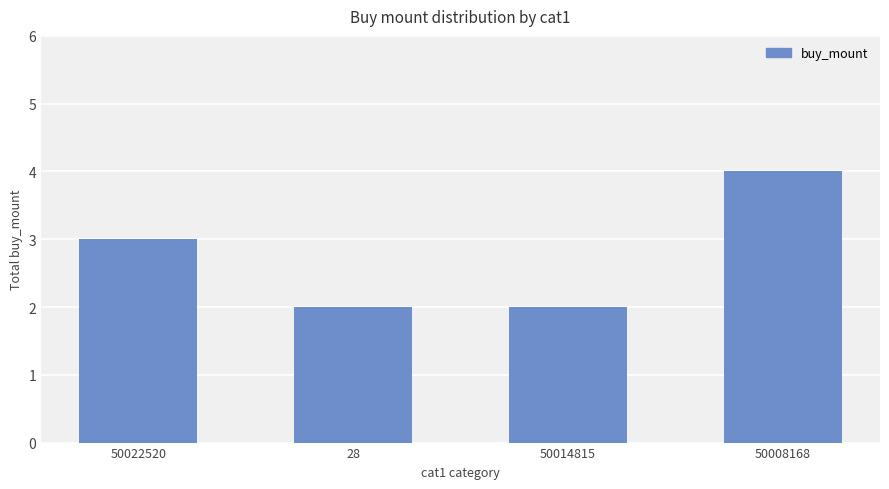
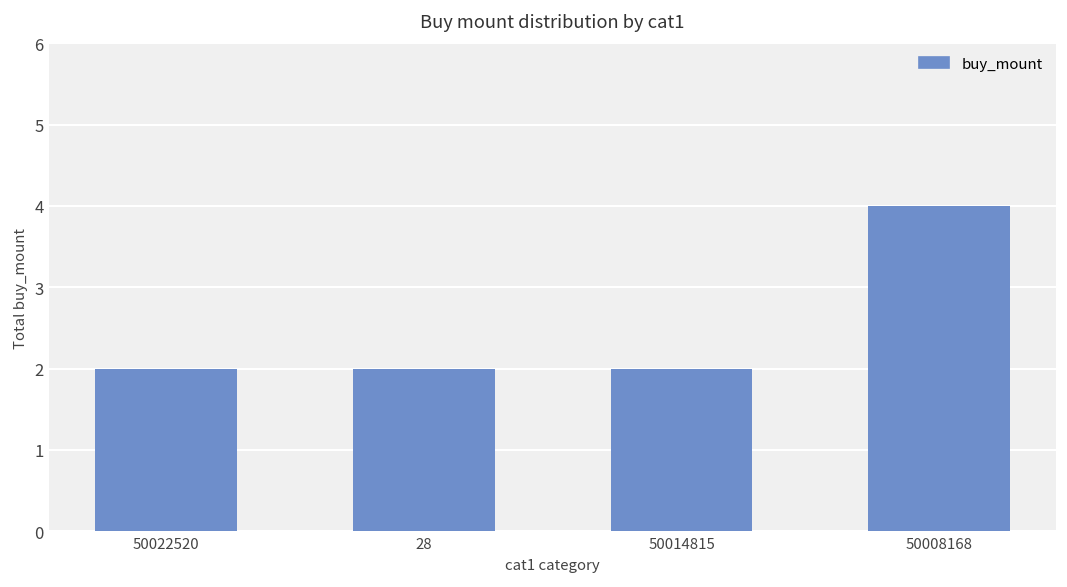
  {
-   "50022520": 3,
+   "50022520": 2,
    "28": 2,
    "50014815": 2,
    "50008168": 4
  }
